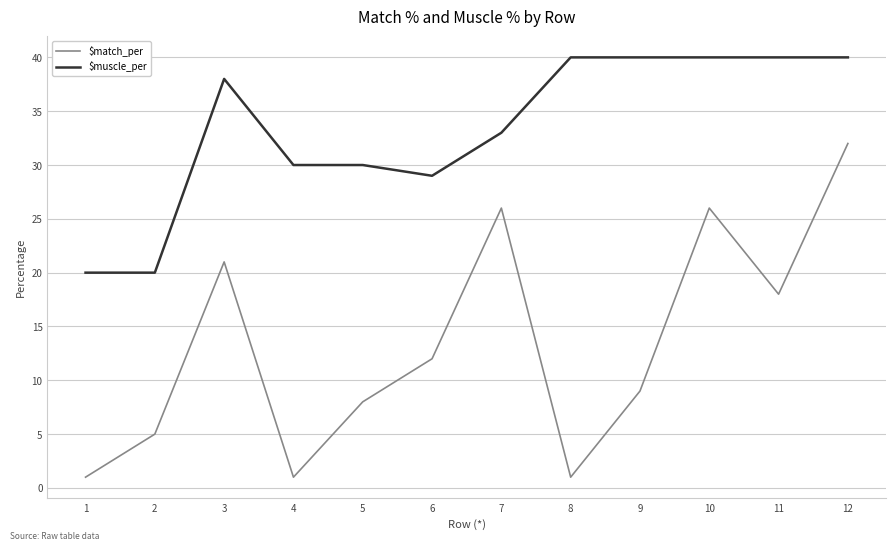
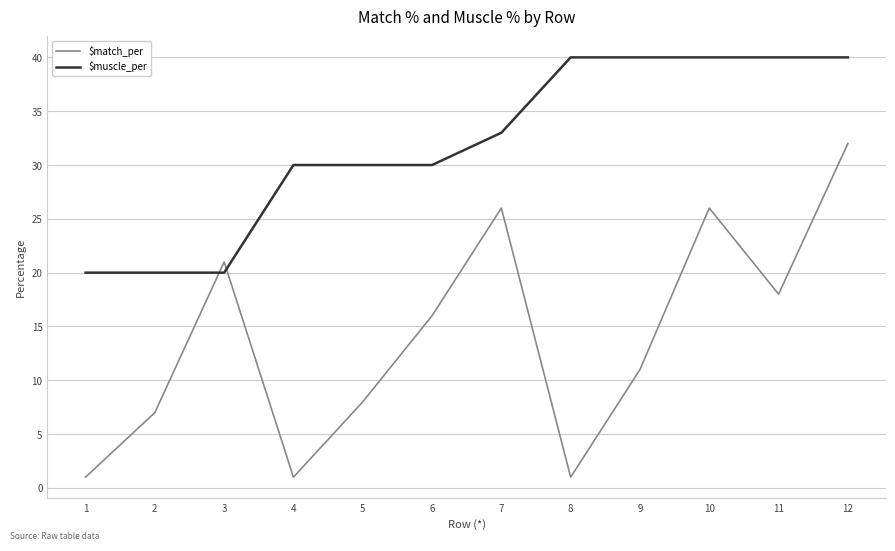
  {
    "$match_per": {
      "1": 1,
-     "2": 5,
+     "2": 7,
      "3": 21,
      "4": 1,
      "5": 8,
-     "6": 12,
+     "6": 16,
      "7": 26,
      "8": 1,
-     "9": 9,
+     "9": 11,
      "10": 26,
      "11": 18,
      "12": 32
    },
    "$muscle_per": {
      "1": 20,
      "2": 20,
-     "3": 38,
+     "3": 20,
      "4": 30,
      "5": 30,
-     "6": 29,
+     "6": 30,
      "7": 33,
      "8": 40,
      "9": 40,
      "10": 40,
      "11": 40,
      "12": 40
    }
  }
